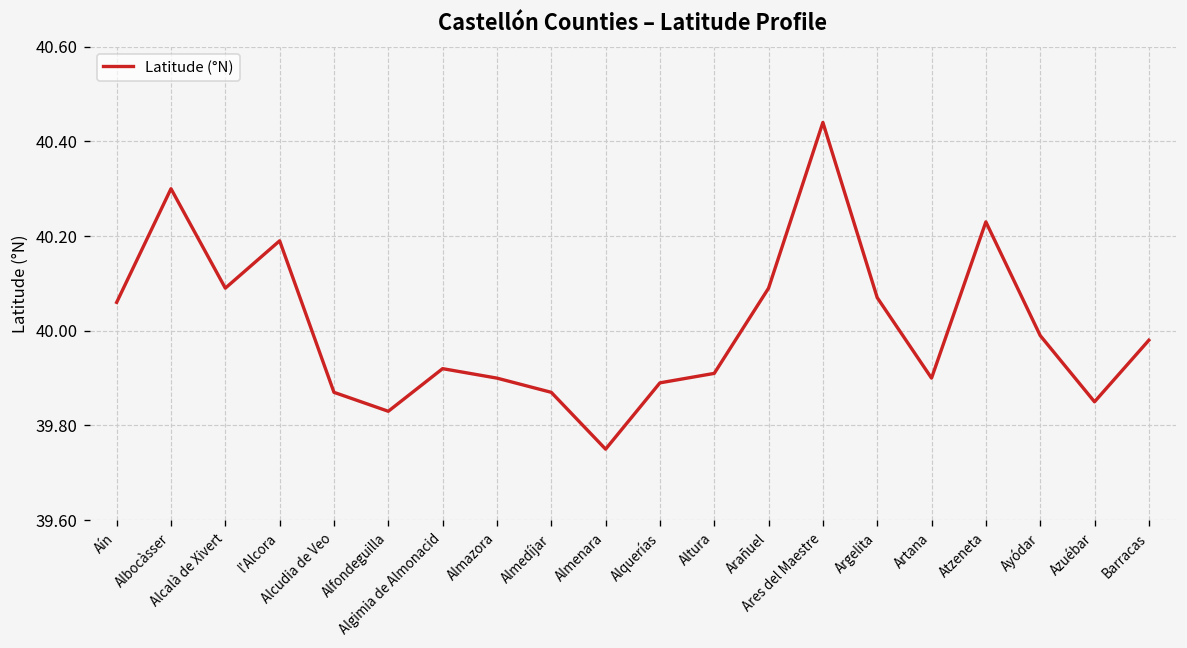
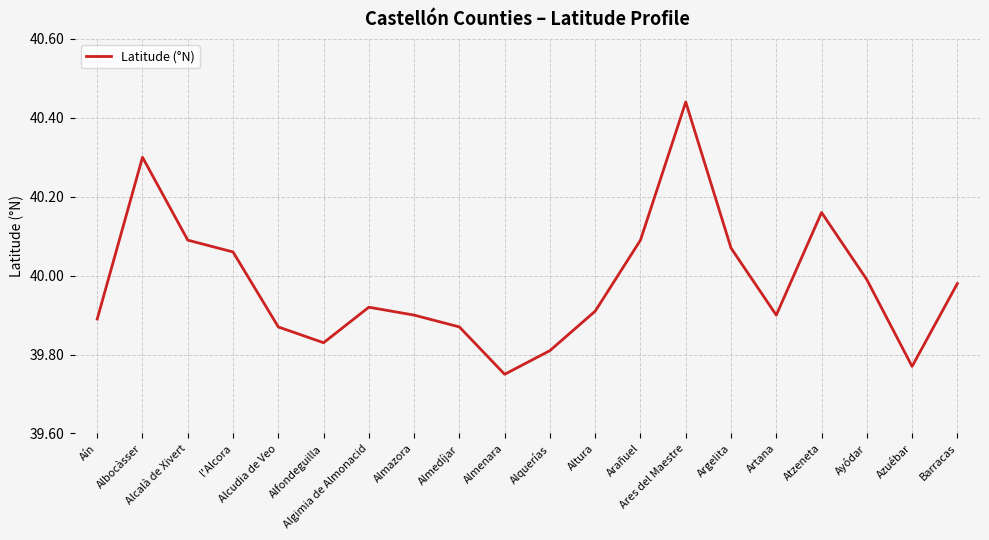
  {
-   "Aín": 40.06,
+   "Aín": 39.89,
    "Albocàsser": 40.30,
    "Alcalà de Xivert": 40.09,
-   "l'Alcora": 40.19,
+   "l'Alcora": 40.06,
    "Alcudia de Veo": 39.87,
    "Alfondeguilla": 39.83,
    "Algimia de Almonacid": 39.92,
    "Almazora": 39.90,
    "Almedíjar": 39.87,
    "Almenara": 39.75,
-   "Alquerías": 39.89,
+   "Alquerías": 39.81,
    "Altura": 39.91,
    "Arañuel": 40.09,
    "Ares del Maestre": 40.44,
    "Argelita": 40.07,
    "Artana": 39.90,
-   "Atzeneta": 40.23,
+   "Atzeneta": 40.16,
    "Ayódar": 39.99,
-   "Azuébar": 39.85,
+   "Azuébar": 39.77,
    "Barracas": 39.98
  }
